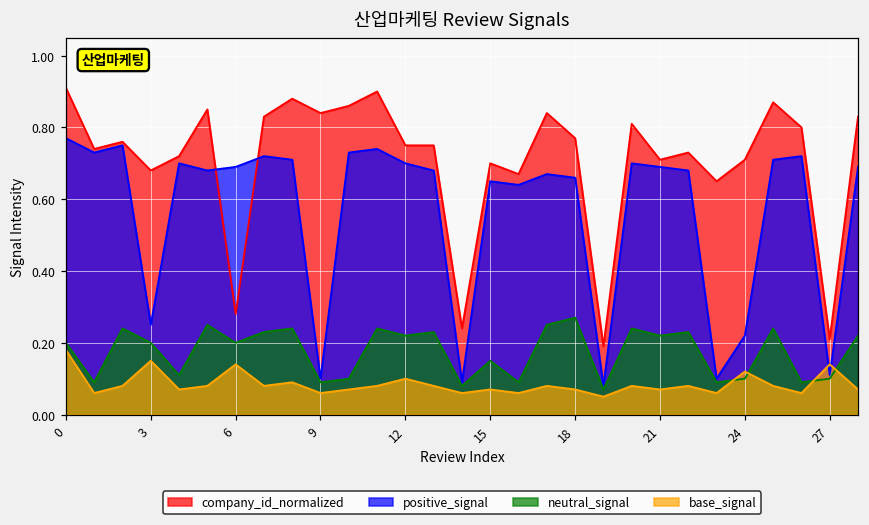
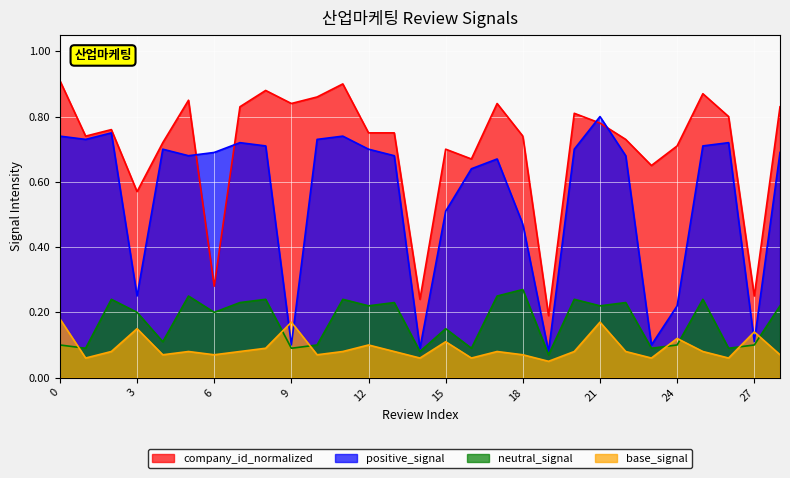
  {
    "company_id_normalized": {
      "0": 0.91,
-     "3": 0.68,
+     "3": 0.57,
      "6": 0.28,
      "9": 0.84,
      "12": 0.75,
      "15": 0.70,
-     "18": 0.77,
-     "21": 0.71,
+     "18": 0.74,
+     "21": 0.78,
      "24": 0.71,
-     "27": 0.21
+     "27": 0.25
    },
    "positive_signal": {
-     "0": 0.77,
+     "0": 0.74,
      "3": 0.25,
      "6": 0.69,
      "9": 0.10,
      "12": 0.70,
-     "15": 0.65,
-     "18": 0.66,
-     "21": 0.69,
+     "15": 0.51,
+     "18": 0.47,
+     "21": 0.80,
      "24": 0.22,
      "27": 0.11
    },
    "neutral_signal": {
-     "0": 0.2,
+     "0": 0.1,
      "3": 0.2,
      "6": 0.2,
      "9": 0.09,
      "12": 0.22,
      "15": 0.15,
      "18": 0.27,
      "21": 0.22,
      "24": 0.1,
      "27": 0.1
    },
    "base_signal": {
      "0": 0.18,
      "3": 0.15,
-     "6": 0.14,
-     "9": 0.06,
+     "6": 0.07,
+     "9": 0.17,
      "12": 0.10,
-     "15": 0.07,
+     "15": 0.11,
      "18": 0.07,
-     "21": 0.07,
+     "21": 0.17,
      "24": 0.12,
      "27": 0.14
    }
  }
